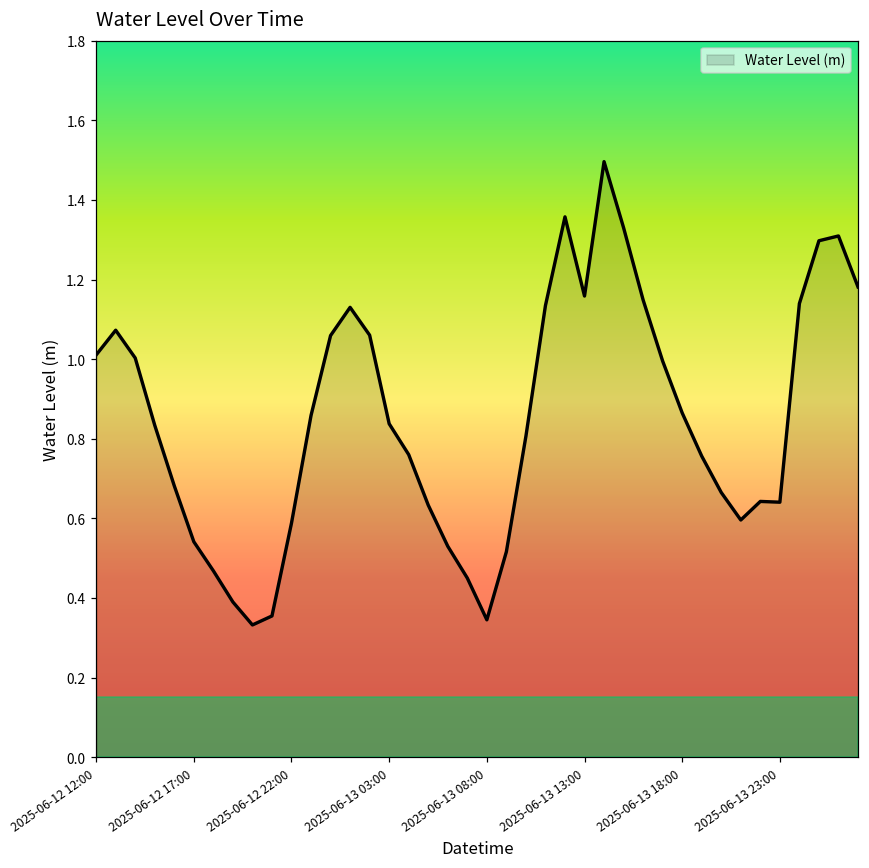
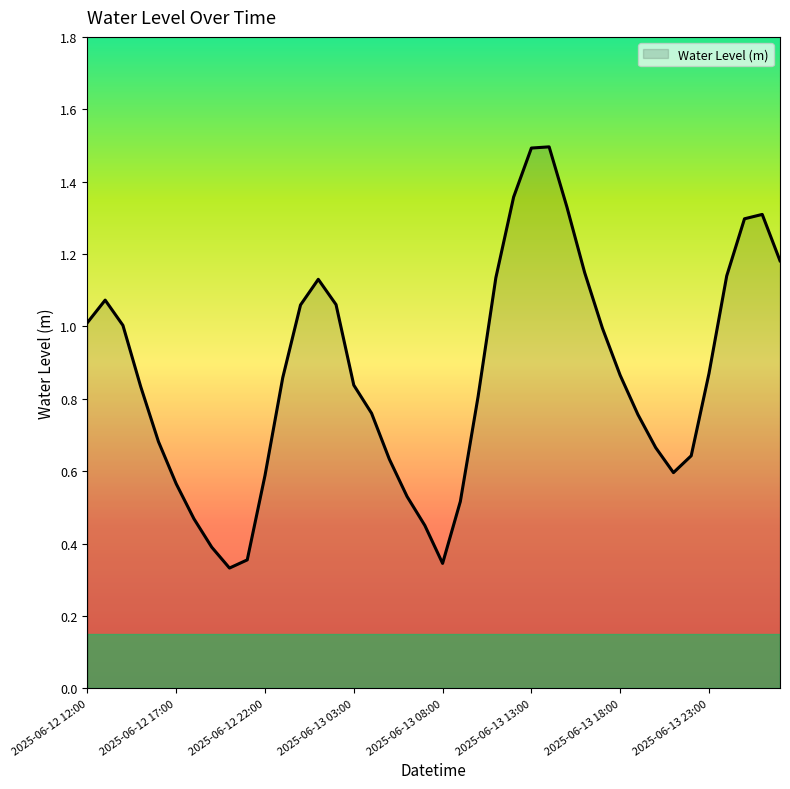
  {
    "2025-06-12 12:00": 1.01,
-   "2025-06-12 17:00": 0.54,
+   "2025-06-12 17:00": 0.57,
    "2025-06-12 22:00": 0.59,
    "2025-06-13 03:00": 0.84,
    "2025-06-13 08:00": 0.35,
-   "2025-06-13 13:00": 1.16,
+   "2025-06-13 13:00": 1.49,
    "2025-06-13 18:00": 0.86,
-   "2025-06-13 23:00": 0.64
+   "2025-06-13 23:00": 0.87
  }
